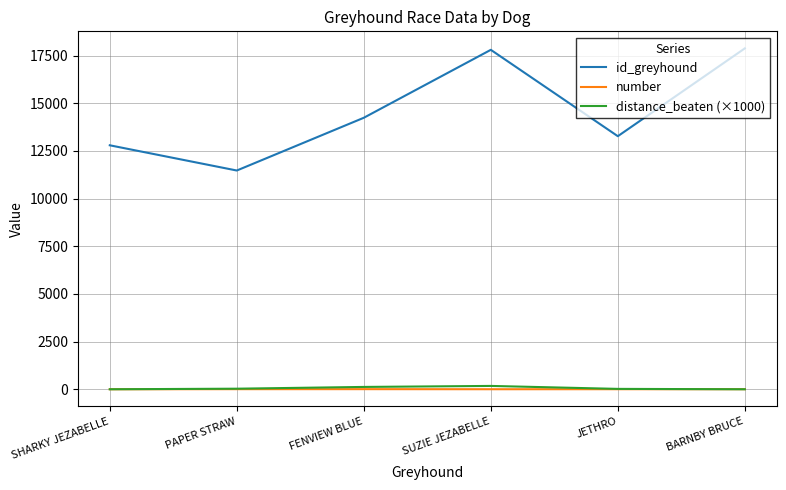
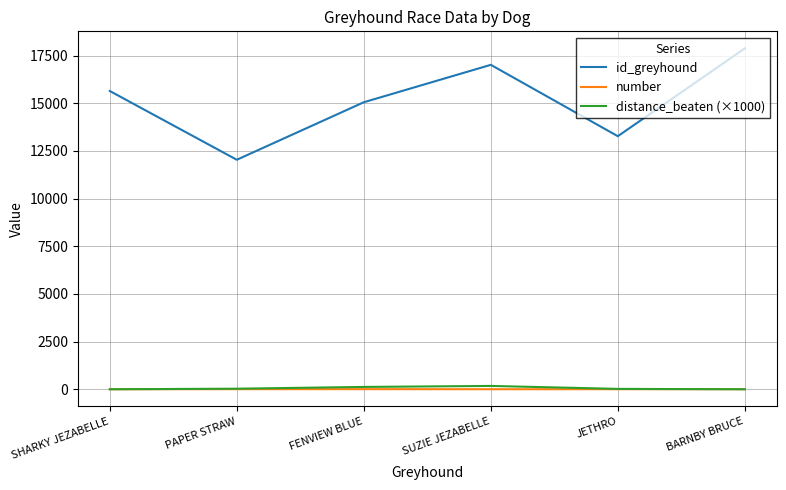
  {
    "id_greyhound": {
-     "SHARKY JEZABELLE": 12800,
-     "PAPER STRAW": 11500,
-     "FENVIEW BLUE": 14200,
-     "SUZIE JEZABELLE": 17800,
+     "SHARKY JEZABELLE": 15600,
+     "PAPER STRAW": 12000,
+     "FENVIEW BLUE": 15100,
+     "SUZIE JEZABELLE": 17000,
      "JETHRO": 13300
    },
    "number": {
      "SUZIE JEZABELLE": 0
    },
    "distance_beaten (×1000)": {
      "SUZIE JEZABELLE": 200
    }
  }
